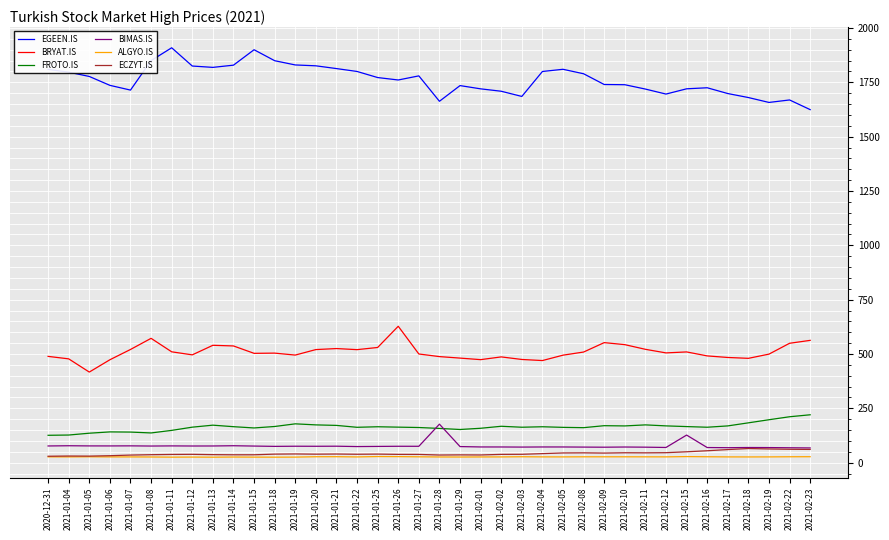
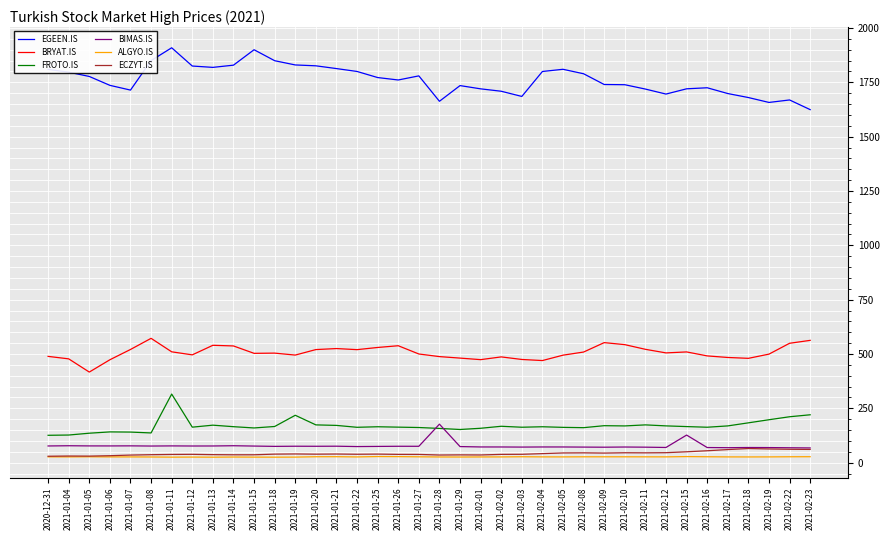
  {
    "EGEEN.IS": {
      "2021-01-05": 1780,
      "2021-01-06": 1740,
      "2021-01-07": 1710,
      "2021-01-11": 1910,
      "2021-01-12": 1830,
      "2021-01-13": 1820,
      "2021-01-14": 1830,
      "2021-01-15": 1900,
      "2021-01-18": 1850,
      "2021-01-19": 1830,
      "2021-01-20": 1830,
      "2021-01-21": 1810,
      "2021-01-22": 1800,
      "2021-01-25": 1770,
      "2021-01-26": 1760,
      "2021-01-27": 1780,
      "2021-01-28": 1660,
      "2021-01-29": 1740,
      "2021-02-01": 1720,
      "2021-02-02": 1710,
      "2021-02-03": 1690,
      "2021-02-04": 1800,
      "2021-02-05": 1810,
      "2021-02-08": 1790,
      "2021-02-09": 1740,
      "2021-02-10": 1740,
      "2021-02-11": 1720,
      "2021-02-12": 1700,
      "2021-02-15": 1720,
      "2021-02-16": 1730,
      "2021-02-17": 1700,
      "2021-02-18": 1680,
      "2021-02-19": 1660,
      "2021-02-22": 1670,
      "2021-02-23": 1620
    },
    "BRYAT.IS": {
      "2020-12-31": 490,
      "2021-01-04": 480,
      "2021-01-05": 420,
      "2021-01-06": 470,
      "2021-01-07": 520,
      "2021-01-08": 570,
      "2021-01-11": 510,
      "2021-01-12": 500,
      "2021-01-13": 540,
      "2021-01-14": 540,
      "2021-01-15": 500,
      "2021-01-18": 500,
      "2021-01-19": 500,
      "2021-01-20": 520,
      "2021-01-21": 530,
      "2021-01-22": 520,
      "2021-01-25": 530,
-     "2021-01-26": 630,
+     "2021-01-26": 540,
      "2021-01-27": 500,
      "2021-01-28": 490,
      "2021-01-29": 480,
      "2021-02-01": 470,
      "2021-02-02": 490,
      "2021-02-03": 470,
      "2021-02-04": 470,
      "2021-02-05": 490,
      "2021-02-08": 510,
      "2021-02-09": 550,
      "2021-02-10": 540,
      "2021-02-11": 520,
      "2021-02-12": 510,
      "2021-02-15": 510,
      "2021-02-16": 490,
      "2021-02-17": 480,
      "2021-02-18": 480,
      "2021-02-19": 500,
      "2021-02-22": 550,
      "2021-02-23": 560
    },
    "FROTO.IS": {
      "2020-12-31": 130,
      "2021-01-04": 130,
      "2021-01-05": 140,
      "2021-01-06": 140,
      "2021-01-07": 140,
      "2021-01-08": 140,
-     "2021-01-11": 150,
+     "2021-01-11": 320,
      "2021-01-12": 160,
      "2021-01-13": 170,
      "2021-01-14": 170,
      "2021-01-15": 160,
      "2021-01-18": 170,
-     "2021-01-19": 180,
+     "2021-01-19": 220,
      "2021-01-20": 170,
      "2021-01-21": 170,
      "2021-01-22": 160,
      "2021-01-25": 170,
      "2021-01-26": 160,
      "2021-01-27": 160,
      "2021-01-28": 160,
      "2021-01-29": 150,
      "2021-02-01": 160,
      "2021-02-02": 170,
      "2021-02-03": 160,
      "2021-02-04": 170,
      "2021-02-05": 160,
      "2021-02-08": 160,
      "2021-02-09": 170,
      "2021-02-10": 170,
      "2021-02-11": 170,
      "2021-02-12": 170,
      "2021-02-15": 170,
      "2021-02-16": 160,
      "2021-02-17": 170,
      "2021-02-18": 180,
      "2021-02-19": 200,
      "2021-02-22": 210,
      "2021-02-23": 220
    },
    "BIMAS.IS": {
      "2020-12-31": 80,
      "2021-01-04": 80,
      "2021-01-05": 80,
      "2021-01-06": 80,
      "2021-01-07": 80,
      "2021-01-08": 80,
      "2021-01-11": 80,
      "2021-01-12": 80,
      "2021-01-13": 80,
      "2021-01-14": 80,
      "2021-01-15": 80,
      "2021-01-18": 70,
      "2021-01-19": 80,
      "2021-01-20": 80,
      "2021-01-21": 80,
      "2021-01-22": 70,
      "2021-01-25": 70,
      "2021-01-26": 80,
      "2021-01-27": 80,
      "2021-01-28": 180,
      "2021-01-29": 70,
      "2021-02-01": 70,
      "2021-02-02": 70,
      "2021-02-03": 70,
      "2021-02-04": 70,
      "2021-02-05": 70,
      "2021-02-08": 70,
      "2021-02-09": 70,
      "2021-02-10": 70,
      "2021-02-11": 70,
      "2021-02-12": 70,
      "2021-02-15": 130,
      "2021-02-16": 70
    },
    "ALGYO.IS": {
      "2021-01-11": 30,
      "2021-01-12": 30,
      "2021-01-13": 30,
      "2021-01-18": 30,
      "2021-01-19": 30,
      "2021-01-21": 30,
      "2021-01-22": 30,
      "2021-02-04": 30,
      "2021-02-05": 30,
      "2021-02-08": 30,
      "2021-02-09": 30,
      "2021-02-10": 30,
      "2021-02-11": 30,
      "2021-02-12": 30,
      "2021-02-15": 30,
      "2021-02-16": 30,
      "2021-02-17": 30,
      "2021-02-18": 30,
      "2021-02-19": 30,
      "2021-02-22": 30,
      "2021-02-23": 30
    },
    "ECZYT.IS": {
      "2021-01-11": 40,
      "2021-01-12": 40,
      "2021-01-13": 40,
      "2021-01-18": 40,
      "2021-01-19": 40,
      "2021-01-21": 40,
      "2021-01-22": 40,
      "2021-02-04": 40,
      "2021-02-05": 40,
      "2021-02-08": 50,
      "2021-02-09": 40,
      "2021-02-10": 50,
      "2021-02-11": 50,
      "2021-02-12": 50,
      "2021-02-15": 50,
      "2021-02-16": 50
    }
  }
